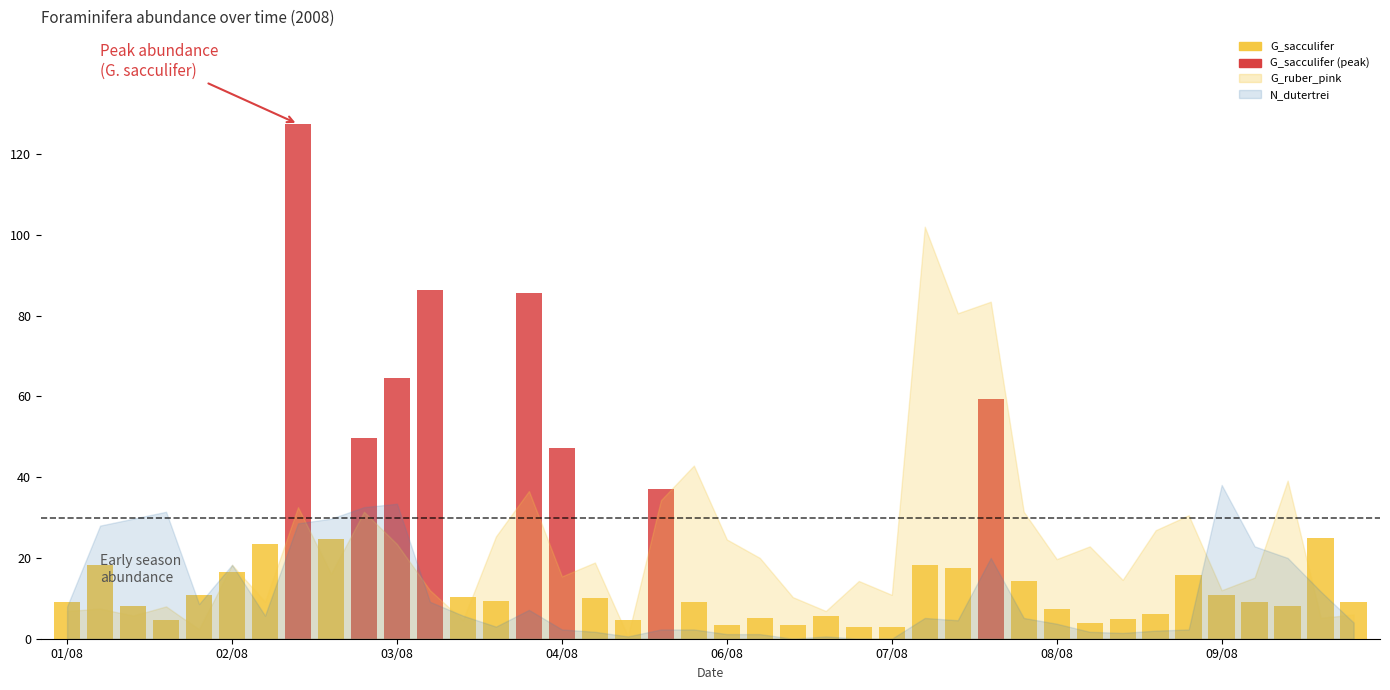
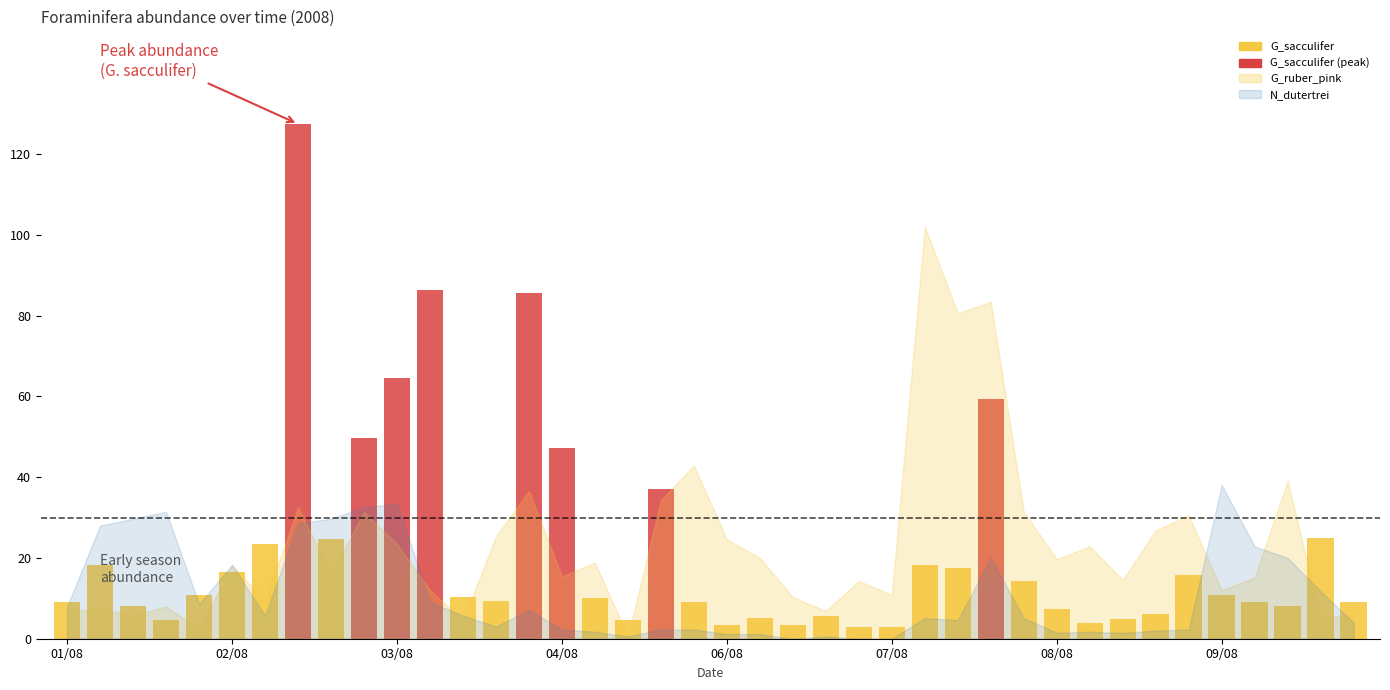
  {
    "N_dutertrei": {
      "01/08": 8,
      "03/08": 33,
      "04/08": 2,
      "06/08": 1,
      "07/08": 0,
-     "08/08": 4,
+     "08/08": 1,
      "09/08": 38
    },
    "G_sacculifer (peak)": {
      "03/08": 65,
      "04/08": 47
    }
  }
